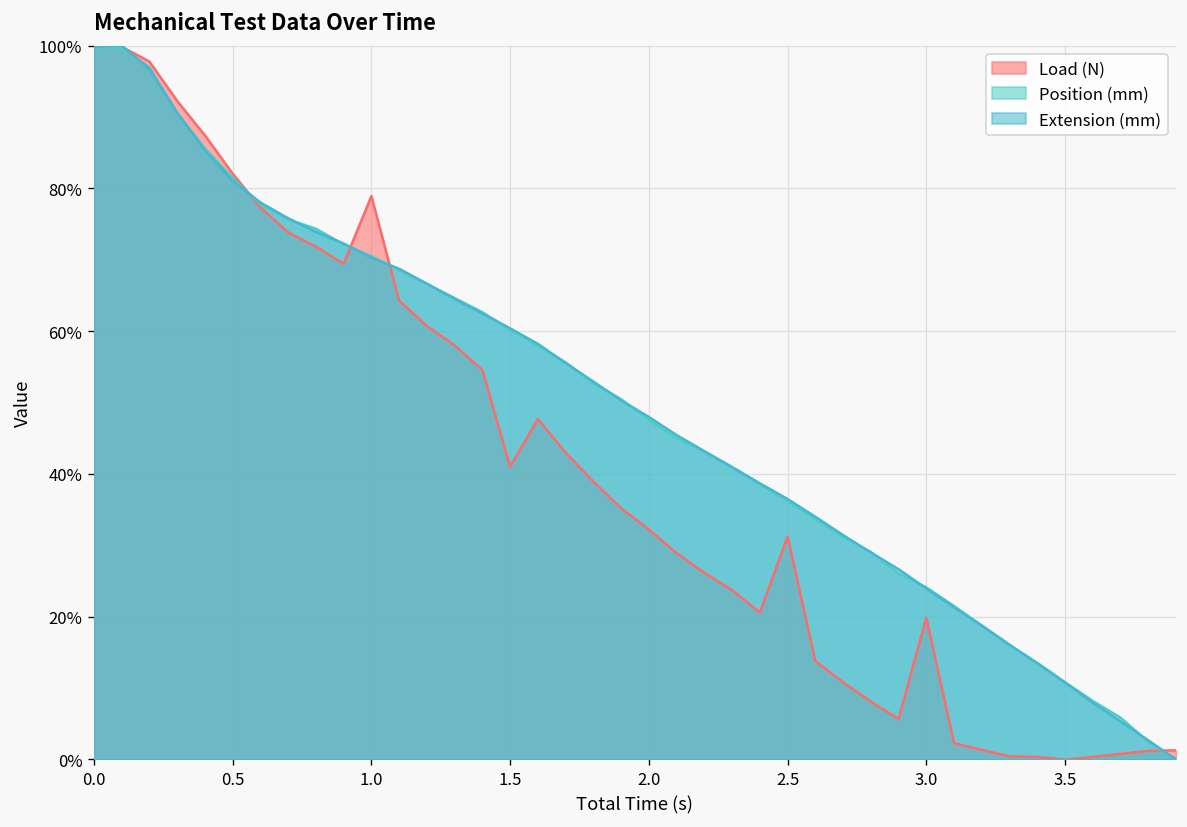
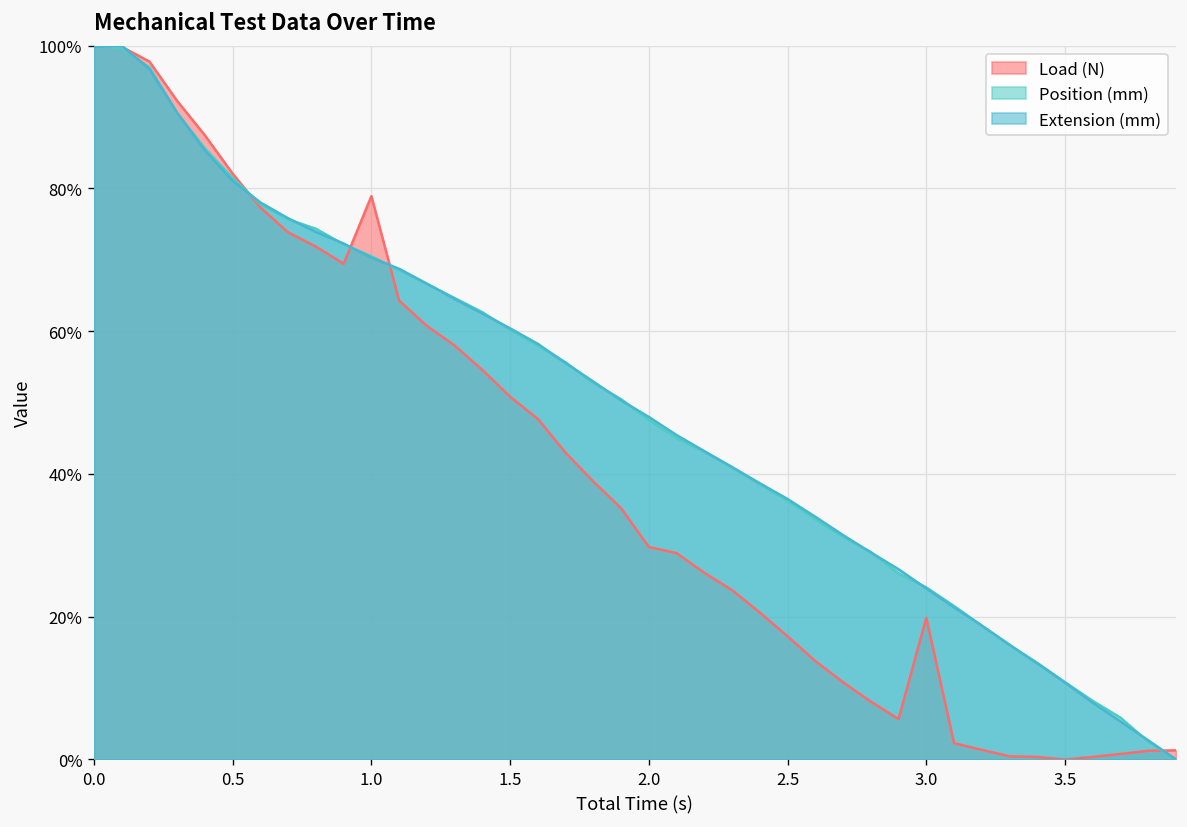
  {
    "Load (N)": {
      "0.5": "82%",
      "1.0": "79%",
-     "1.5": "41%",
-     "2.0": "32%",
-     "2.5": "31%",
+     "1.5": "51%",
+     "2.0": "30%",
+     "2.5": "17%",
      "3.0": "20%",
      "3.5": "0%"
    }
  }
